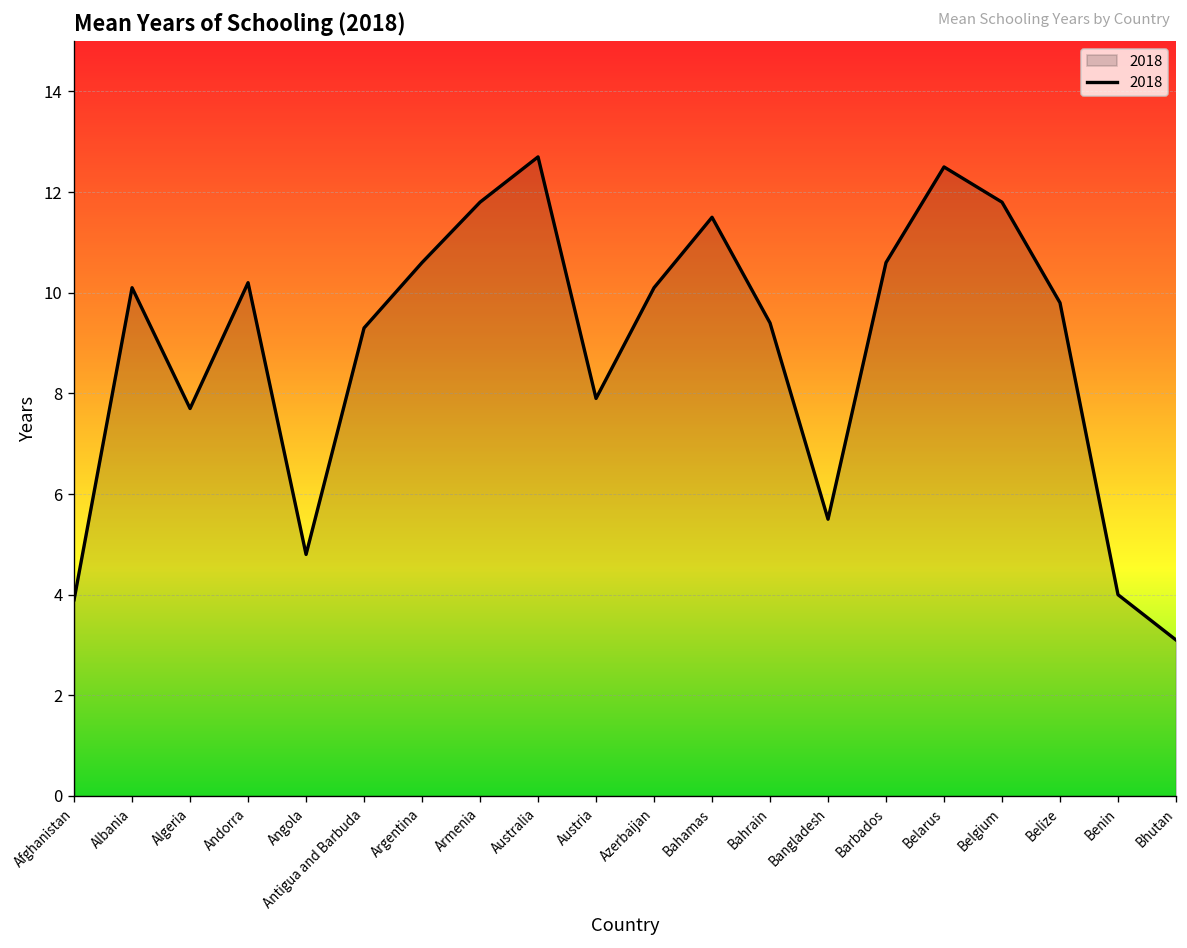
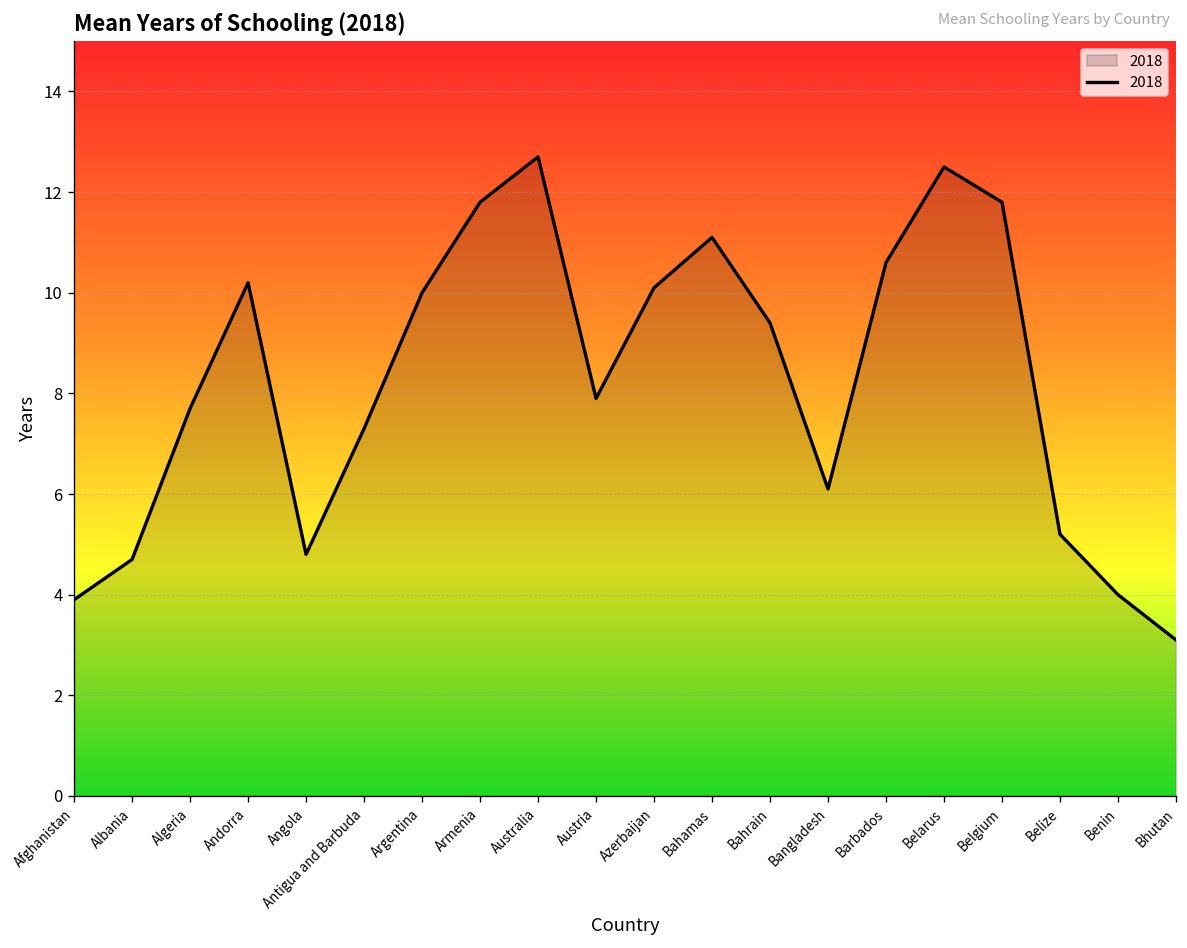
  {
    "Afghanistan": 3.9,
-   "Albania": 10.1,
+   "Albania": 4.7,
    "Algeria": 7.7,
    "Andorra": 10.2,
    "Angola": 4.8,
-   "Antigua and Barbuda": 9.3,
-   "Argentina": 10.6,
+   "Antigua and Barbuda": 7.3,
+   "Argentina": 10.0,
    "Armenia": 11.8,
    "Australia": 12.7,
    "Austria": 7.9,
    "Azerbaijan": 10.1,
-   "Bahamas": 11.5,
+   "Bahamas": 11.1,
    "Bahrain": 9.4,
-   "Bangladesh": 5.5,
+   "Bangladesh": 6.1,
    "Barbados": 10.6,
    "Belarus": 12.5,
    "Belgium": 11.8,
-   "Belize": 9.8,
+   "Belize": 5.2,
    "Benin": 4.0,
    "Bhutan": 3.1
  }
